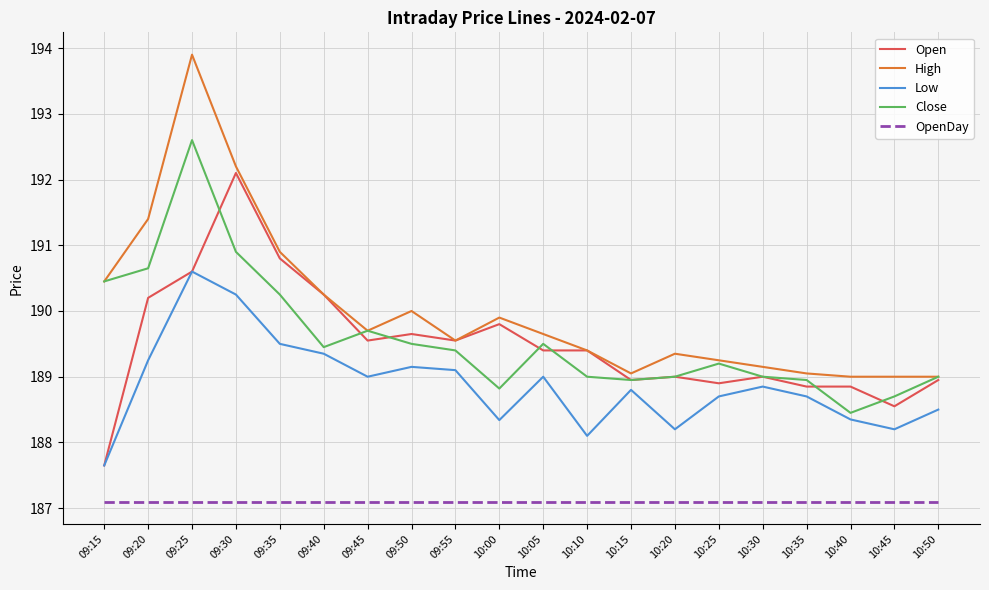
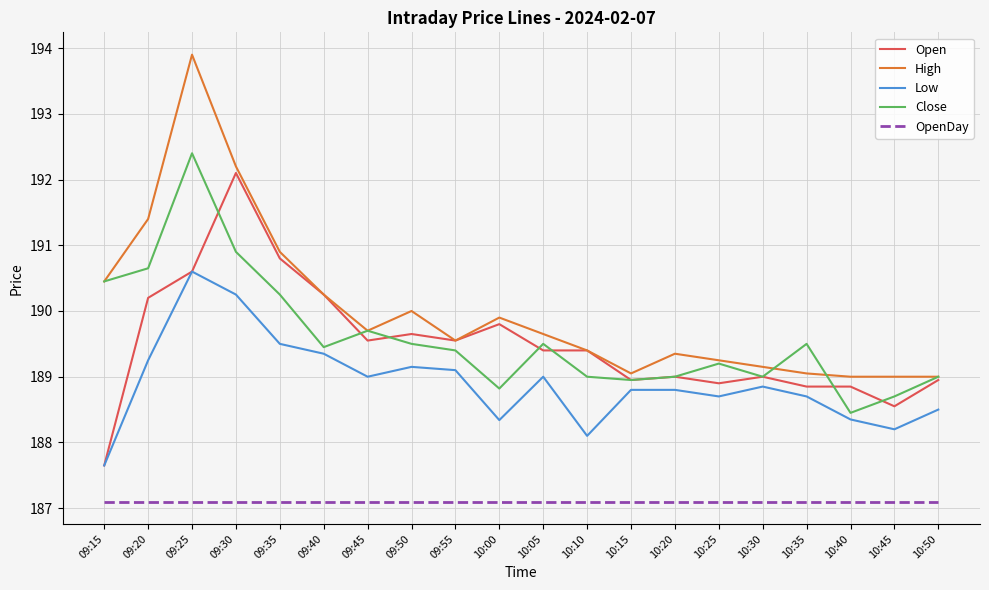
  {
    "Low": {
      "09:20": 189.3,
      "09:30": 190.3,
      "09:35": 189.5,
      "09:40": 189.4,
      "09:45": 189.0,
      "09:50": 189.2,
      "09:55": 189.1,
      "10:00": 188.3,
      "10:05": 189.0,
      "10:10": 188.1,
      "10:15": 188.8,
-     "10:20": 188.2,
+     "10:20": 188.8,
      "10:25": 188.7,
      "10:30": 188.9,
      "10:35": 188.7,
      "10:40": 188.4,
      "10:45": 188.2,
      "10:50": 188.5
    },
    "Close": {
      "09:20": 190.7,
-     "09:25": 192.6,
+     "09:25": 192.4,
      "09:30": 190.9,
      "09:35": 190.3,
      "09:40": 189.5,
      "09:50": 189.5,
      "09:55": 189.4,
      "10:00": 188.8,
      "10:05": 189.5,
      "10:10": 189.0,
      "10:25": 189.2,
-     "10:35": 189.0,
+     "10:35": 189.5,
      "10:40": 188.5,
      "10:45": 188.7
    },
    "OpenDay": {
      "09:15": 187.1,
      "09:20": 187.1,
      "09:25": 187.1,
      "09:30": 187.1,
      "09:35": 187.1,
      "09:40": 187.1,
      "09:45": 187.1,
      "09:50": 187.1,
      "09:55": 187.1,
      "10:00": 187.1,
      "10:05": 187.1,
      "10:10": 187.1,
      "10:15": 187.1,
      "10:20": 187.1,
      "10:25": 187.1,
      "10:30": 187.1,
      "10:35": 187.1,
      "10:40": 187.1,
      "10:45": 187.1,
      "10:50": 187.1
    }
  }
